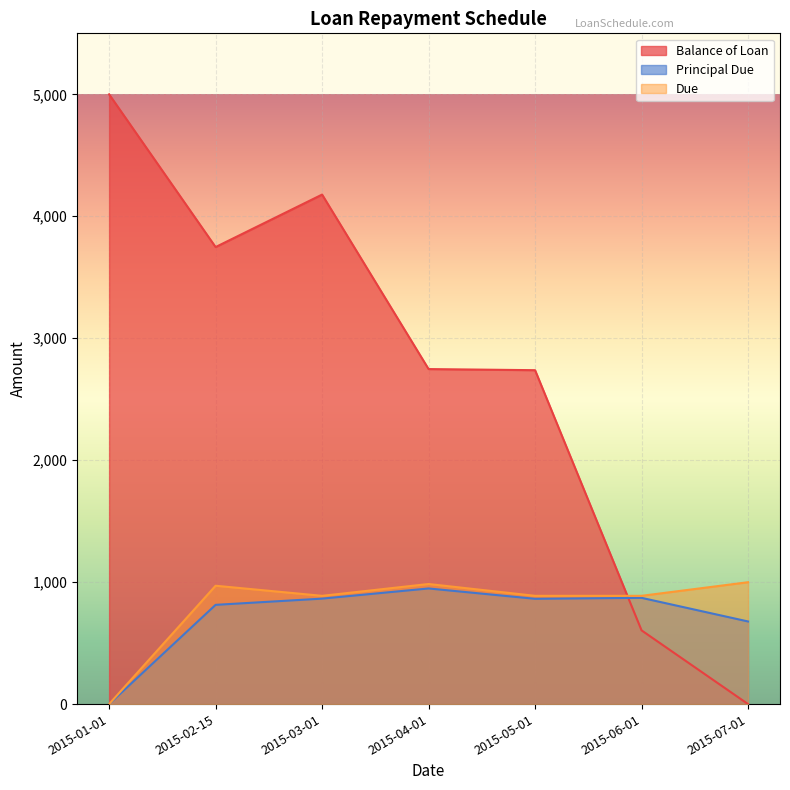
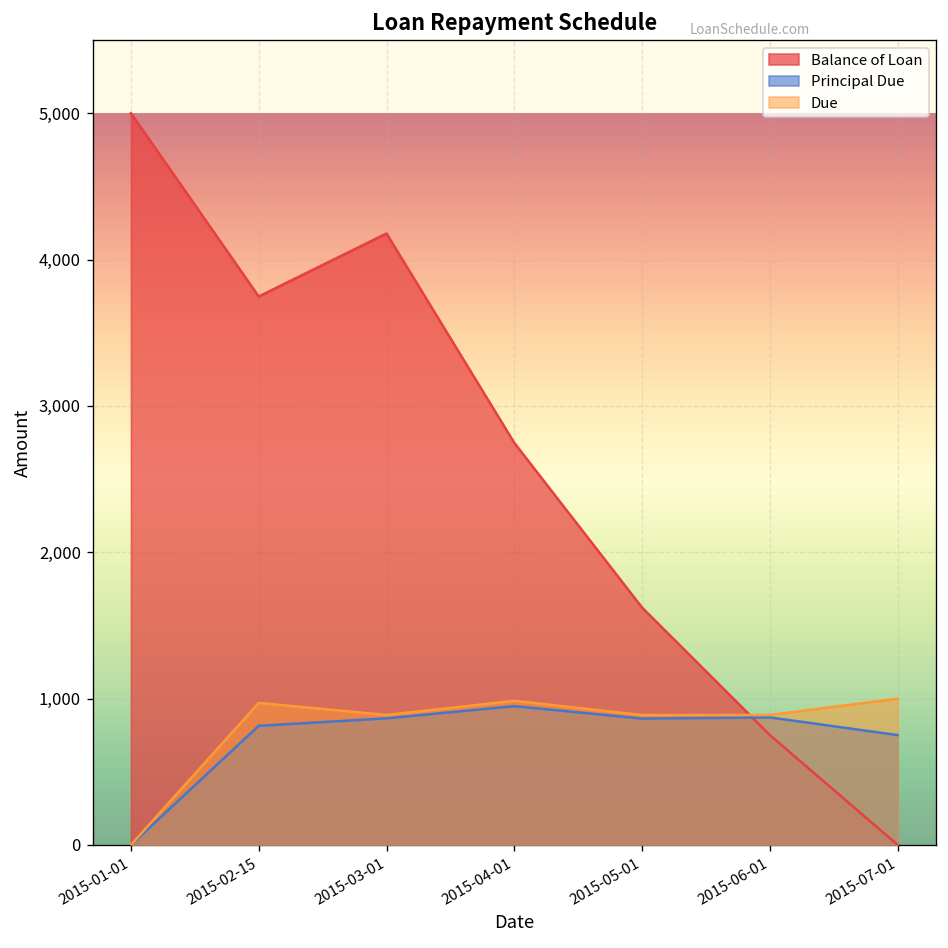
  {
    "Balance of Loan": {
      "2015-01-01": "5,000",
      "2015-02-15": "3,750",
      "2015-03-01": "4,180",
      "2015-04-01": "2,750",
-     "2015-05-01": "2,740",
-     "2015-06-01": "600",
+     "2015-05-01": "1,620",
+     "2015-06-01": "750",
      "2015-07-01": "0"
    },
    "Principal Due": {
      "2015-02-15": "810",
      "2015-03-01": "860",
      "2015-04-01": "950",
      "2015-05-01": "860",
-     "2015-07-01": "680"
+     "2015-07-01": "750"
    },
    "Due": {
      "2015-02-15": "970",
      "2015-03-01": "890",
      "2015-04-01": "980",
      "2015-05-01": "890",
      "2015-07-01": "1,000"
    }
  }
